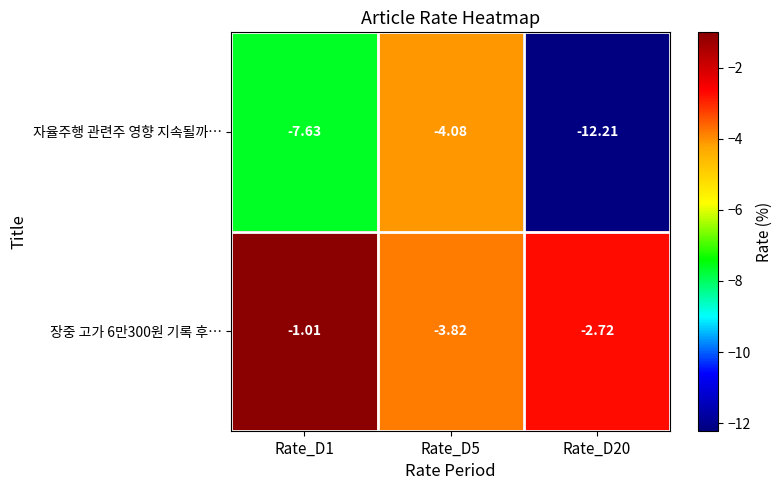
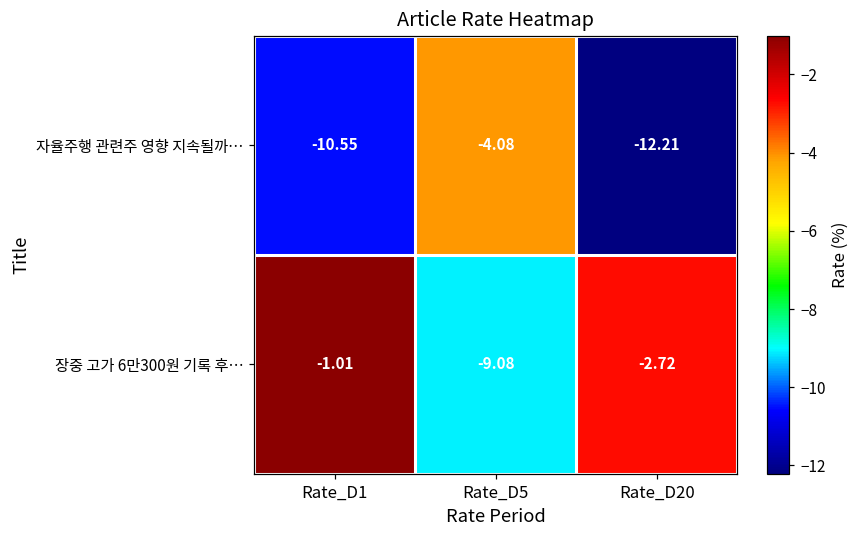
  {
    "자율주행 관련주 영향 지속될까…": {
-     "Rate_D1": -7.63,
+     "Rate_D1": -10.55,
      "Rate_D5": -4.08,
      "Rate_D20": -12.21
    },
    "장중 고가 6만300원 기록 후…": {
      "Rate_D1": -1.01,
-     "Rate_D5": -3.82,
+     "Rate_D5": -9.08,
      "Rate_D20": -2.72
    }
  }
